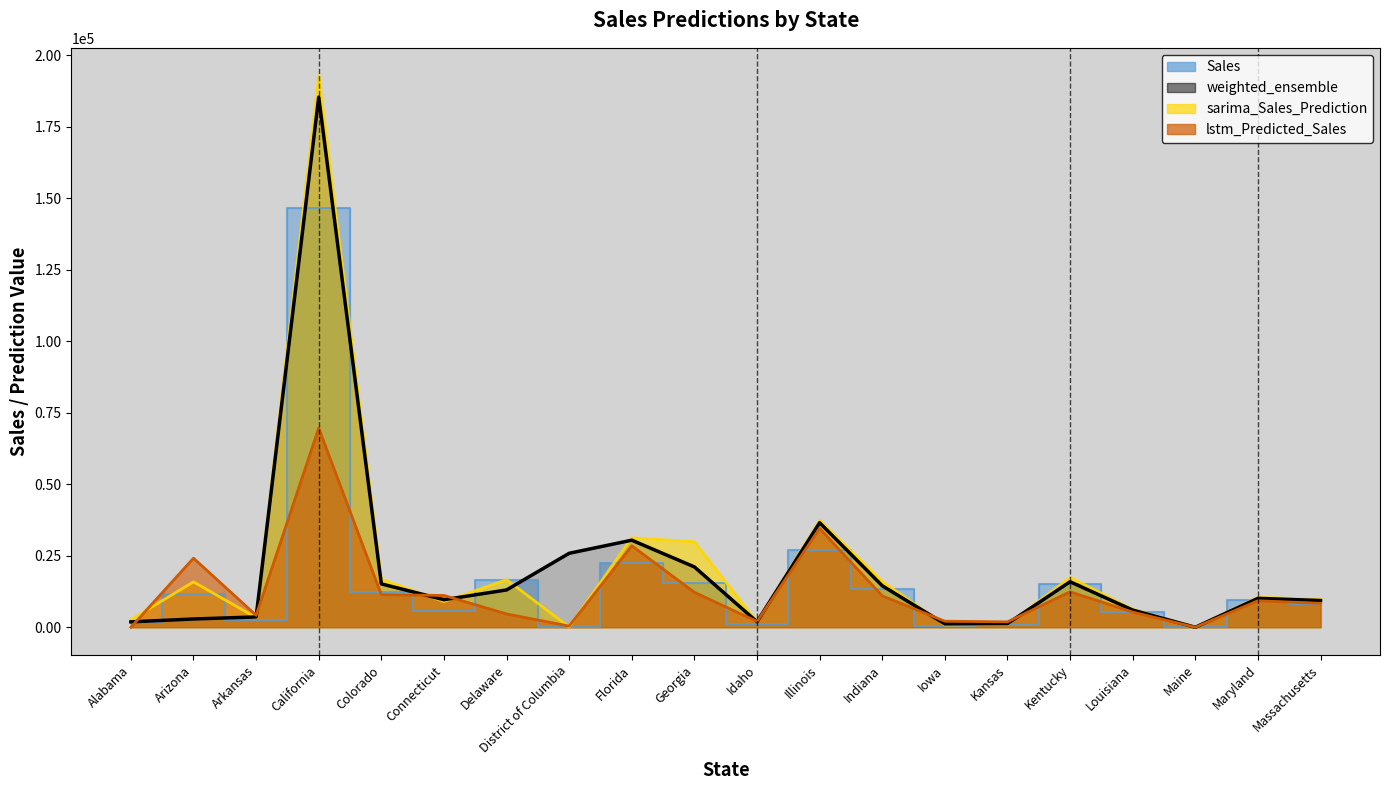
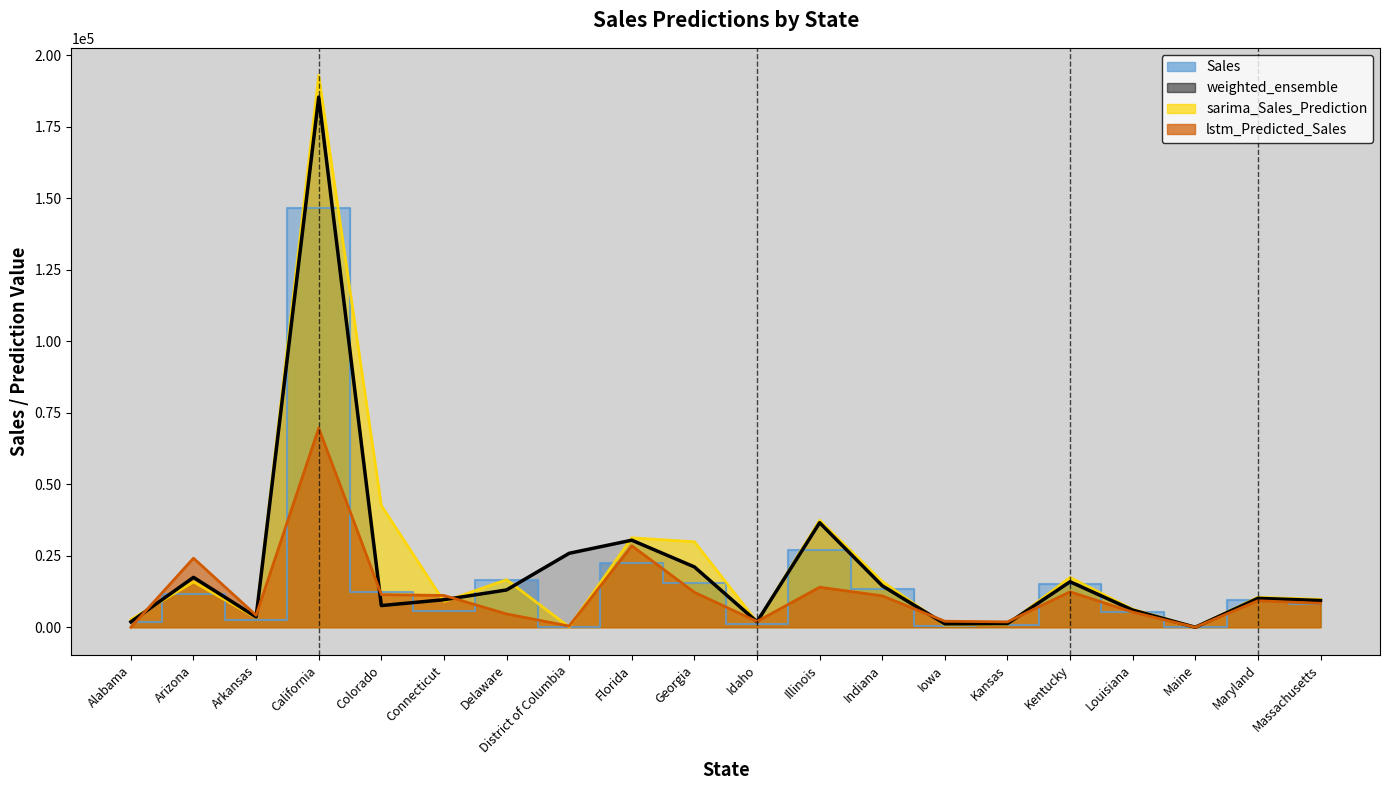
  {
    "sarima_Sales_Prediction": {
      "Arizona": 16000,
      "California": 193000,
-     "Colorado": 17000,
+     "Colorado": 43000,
      "Georgia": 30000,
      "Indiana": 16000,
      "Kentucky": 17000
    },
    "weighted_ensemble": {
-     "Arizona": 3000,
+     "Arizona": 17000,
      "California": 185000,
-     "Colorado": 15000,
+     "Colorado": 8000,
      "Delaware": 13000,
      "District of Columbia": 26000,
      "Georgia": 21000,
      "Indiana": 15000
    },
    "lstm_Predicted_Sales": {
      "Alabama": 0,
      "Arizona": 24000,
      "California": 70000,
      "Colorado": 11000,
      "Connecticut": 11000,
      "Delaware": 5000,
      "Florida": 28000,
      "Georgia": 12000,
-     "Illinois": 35000,
+     "Illinois": 14000,
      "Indiana": 11000,
      "Iowa": 2000,
      "Kentucky": 12000
    }
  }
